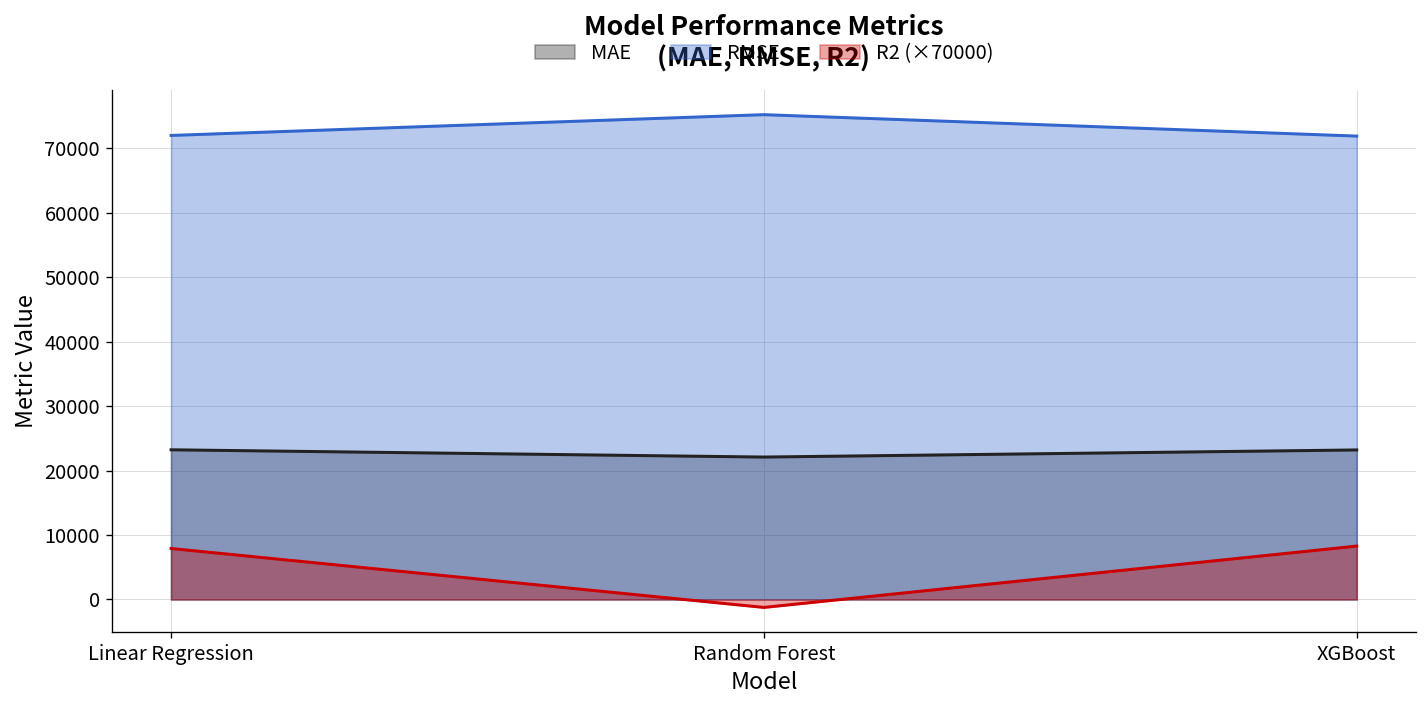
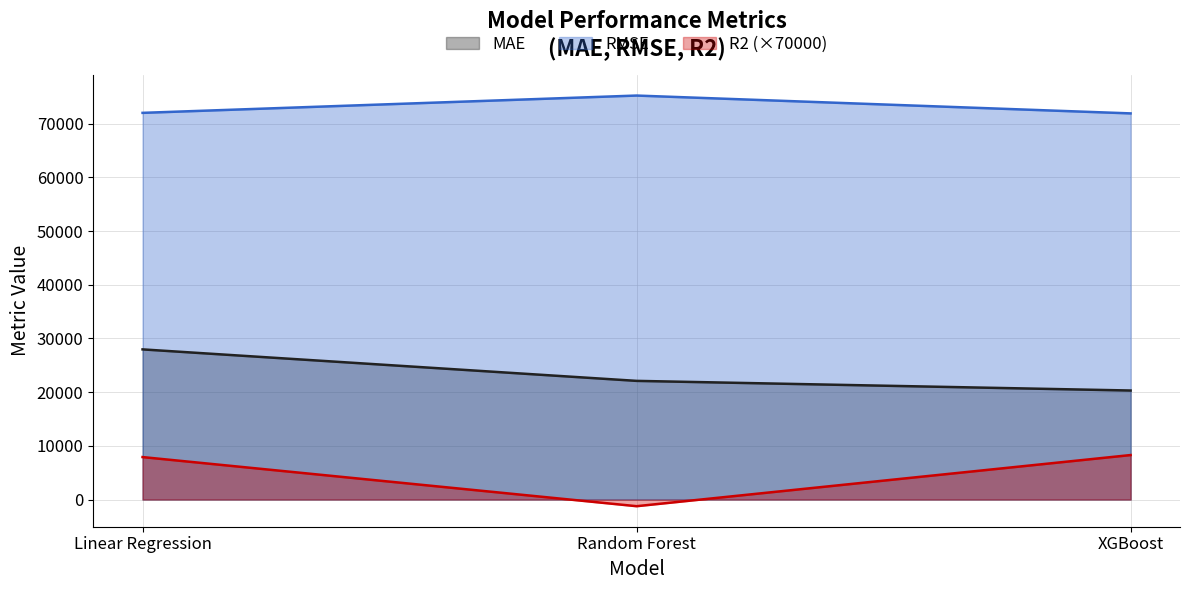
  {
    "MAE": {
-     "Linear Regression": 23000,
+     "Linear Regression": 28000,
      "Random Forest": 22000,
-     "XGBoost": 23000
+     "XGBoost": 20000
    },
    "RMSE": {
      "Linear Regression": 72000,
      "Random Forest": 75000,
      "XGBoost": 72000
    }
  }
